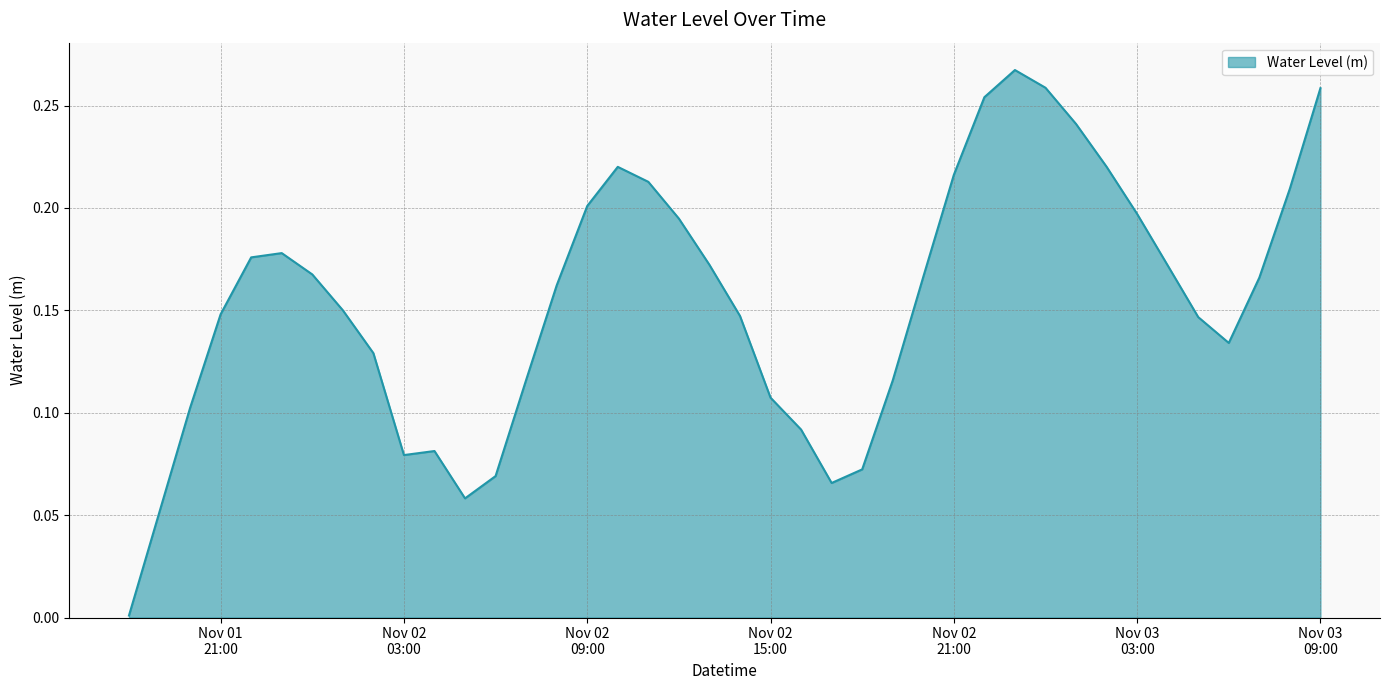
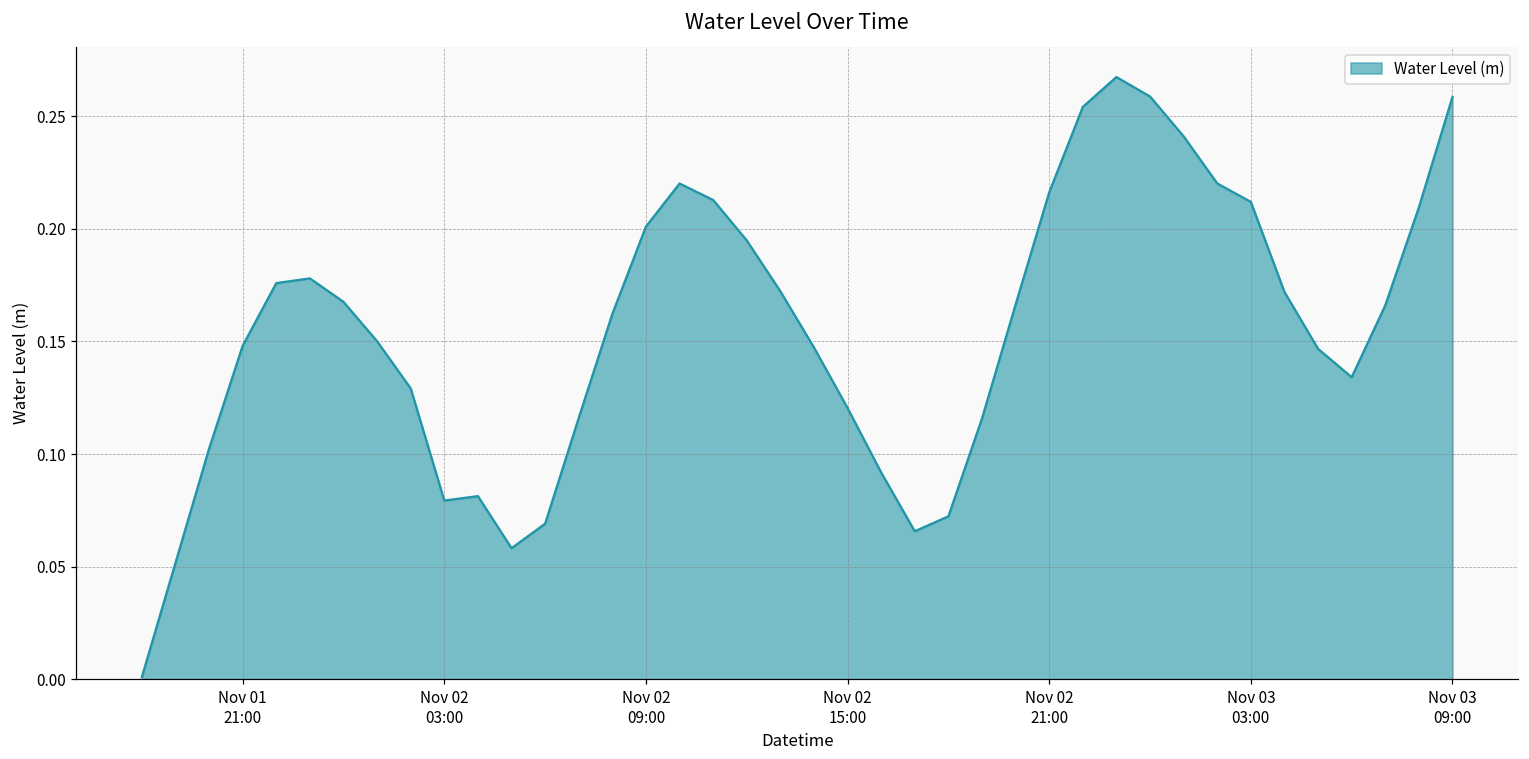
  {
    "Nov 01 21:00": 0.148,
    "Nov 02 03:00": 0.079,
    "Nov 02 09:00": 0.201,
-   "Nov 02 15:00": 0.107,
+   "Nov 02 15:00": 0.120,
    "Nov 02 21:00": 0.216,
-   "Nov 03 03:00": 0.197,
+   "Nov 03 03:00": 0.212,
    "Nov 03 09:00": 0.259
  }
